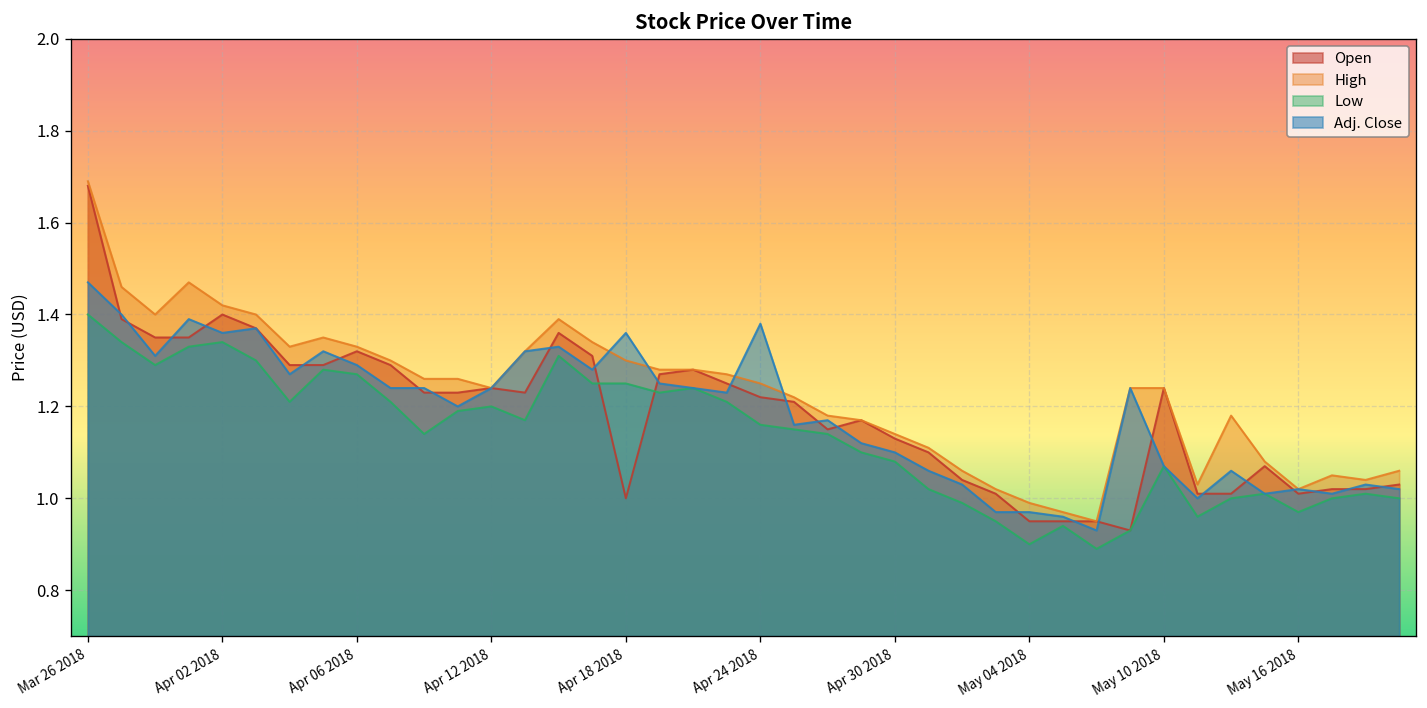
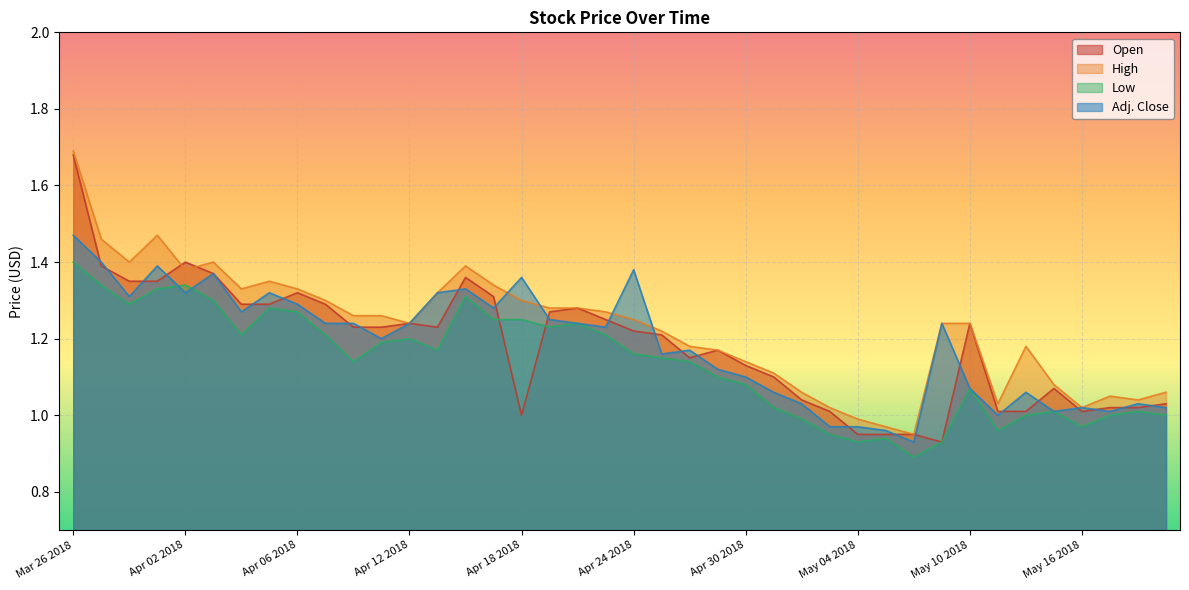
  {
    "Open": {
      "Mar 26 2018": 1.68,
      "Apr 02 2018": 1.40,
      "Apr 06 2018": 1.32,
      "Apr 18 2018": 1.00,
      "Apr 24 2018": 1.22,
      "Apr 30 2018": 1.13,
      "May 04 2018": 0.95,
      "May 16 2018": 1.01
    },
    "High": {
      "Mar 26 2018": 1.69,
-     "Apr 02 2018": 1.42,
+     "Apr 02 2018": 1.38,
      "Apr 06 2018": 1.33,
      "Apr 18 2018": 1.30,
      "Apr 24 2018": 1.25,
      "Apr 30 2018": 1.14,
      "May 04 2018": 0.99
    },
    "Low": {
      "Mar 26 2018": 1.40,
      "Apr 02 2018": 1.34,
      "Apr 06 2018": 1.27,
      "Apr 12 2018": 1.20,
      "Apr 18 2018": 1.25,
      "Apr 24 2018": 1.16,
      "Apr 30 2018": 1.08,
-     "May 04 2018": 0.90,
+     "May 04 2018": 0.93,
      "May 16 2018": 0.97
    },
    "Adj. Close": {
      "Mar 26 2018": 1.47,
-     "Apr 02 2018": 1.36,
+     "Apr 02 2018": 1.32,
      "Apr 06 2018": 1.29,
      "Apr 18 2018": 1.36,
      "Apr 24 2018": 1.38,
      "Apr 30 2018": 1.10,
      "May 04 2018": 0.97
    }
  }
